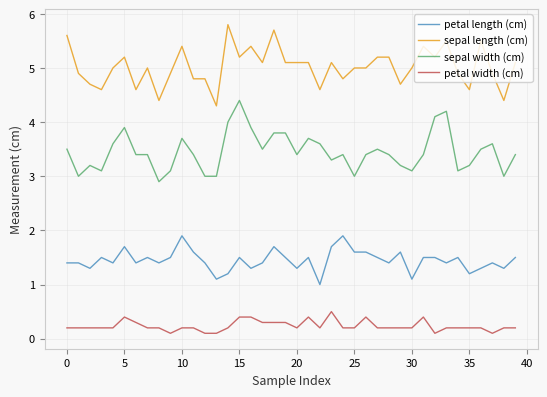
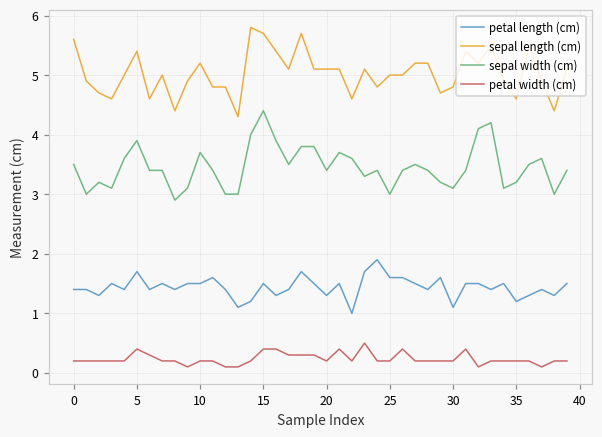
  {
    "petal length (cm)": {
      "0": 1.4,
      "5": 1.7,
-     "10": 1.9,
+     "10": 1.5,
      "15": 1.5,
      "20": 1.3,
      "25": 1.6,
      "30": 1.1,
      "35": 1.2
    },
    "sepal length (cm)": {
      "0": 5.6,
-     "5": 5.2,
-     "10": 5.4,
-     "15": 5.2,
+     "5": 5.4,
+     "10": 5.2,
+     "15": 5.7,
      "20": 5.1,
      "25": 5.0,
-     "30": 5.0,
+     "30": 4.8,
      "35": 4.6
    },
    "sepal width (cm)": {
      "0": 3.5,
      "5": 3.9,
      "10": 3.7,
      "15": 4.4,
      "20": 3.4,
      "25": 3.0,
      "30": 3.1,
      "35": 3.2
    },
    "petal width (cm)": {
      "0": 0.2,
      "5": 0.4,
      "10": 0.2,
      "15": 0.4,
      "20": 0.2,
      "25": 0.2,
      "30": 0.2,
      "35": 0.2
    }
  }
